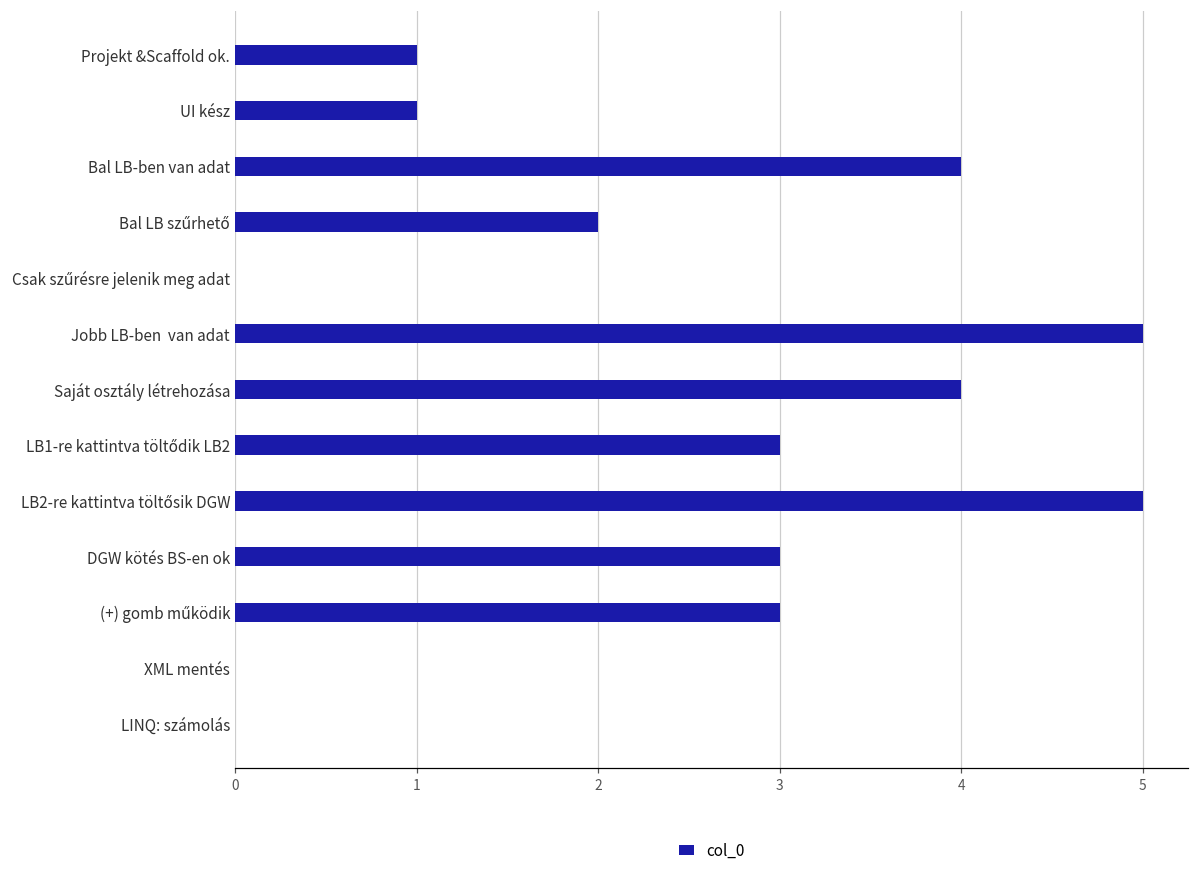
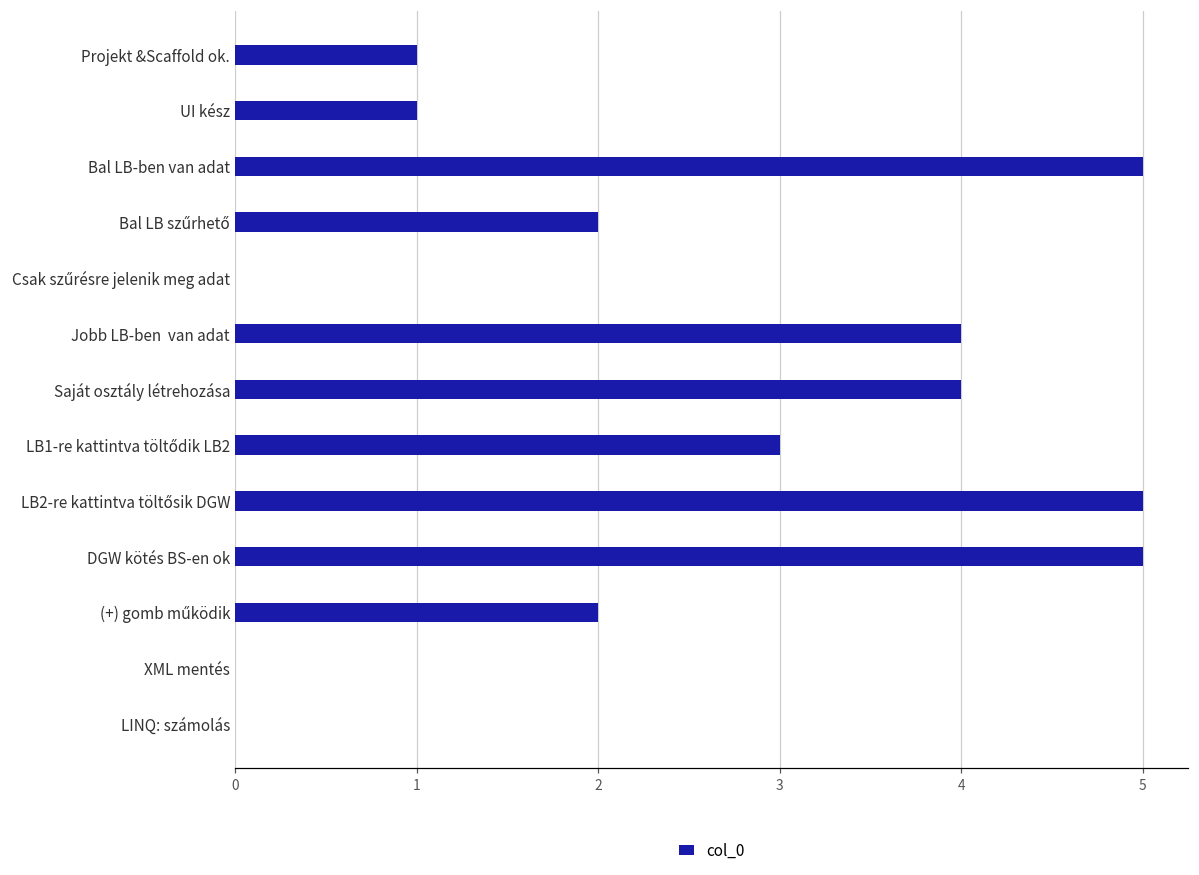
  {
    "Projekt &Scaffold ok.": 1,
    "UI kész": 1,
-   "Bal LB-ben van adat": 4,
+   "Bal LB-ben van adat": 5,
    "Bal LB szűrhető": 2,
    "Csak szűrésre jelenik meg adat": 0,
-   "Jobb LB-ben van adat": 5,
+   "Jobb LB-ben van adat": 4,
    "Saját osztály létrehozása": 4,
    "LB1-re kattintva töltődik LB2": 3,
    "LB2-re kattintva töltősik DGW": 5,
-   "DGW kötés BS-en ok": 3,
-   "(+) gomb működik": 3,
+   "DGW kötés BS-en ok": 5,
+   "(+) gomb működik": 2,
    "XML mentés": 0,
    "LINQ: számolás": 0
  }
